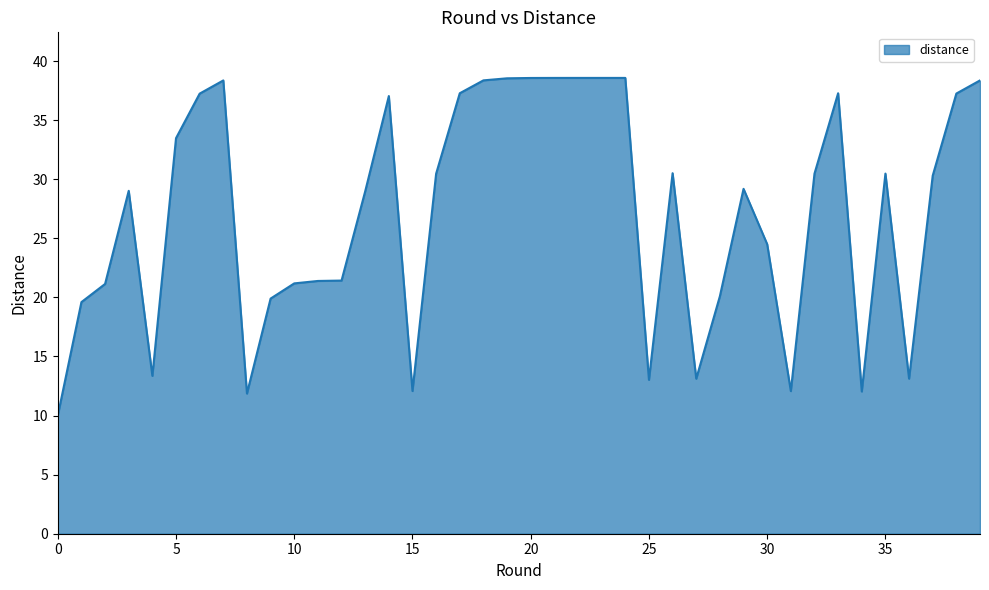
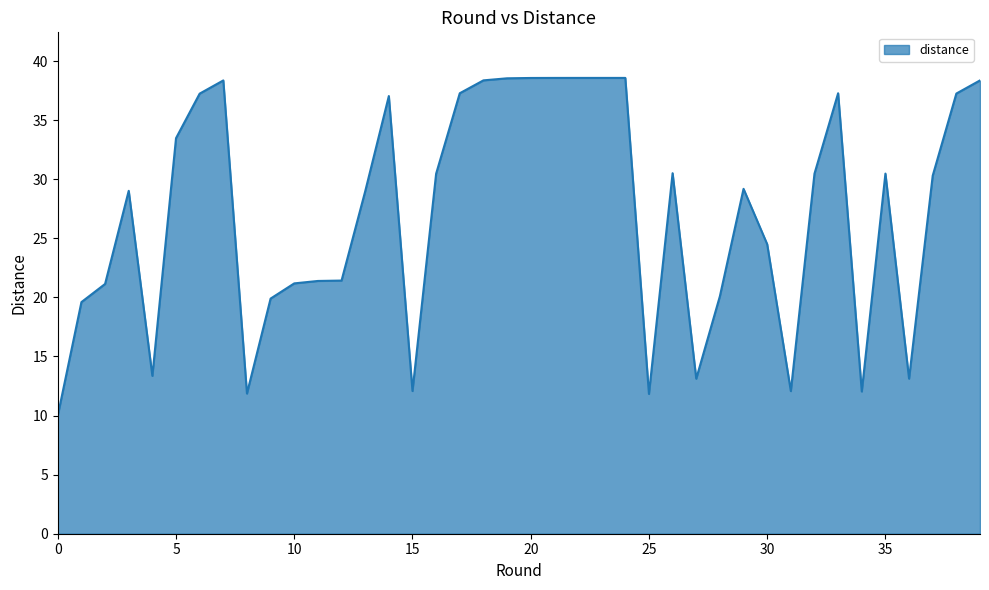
  {
    "0": 10.0,
    "5": 33.5,
    "10": 21.2,
    "15": 12.1,
    "20": 38.6,
-   "25": 13.0,
+   "25": 11.8,
    "30": 24.5,
    "35": 30.5
  }
